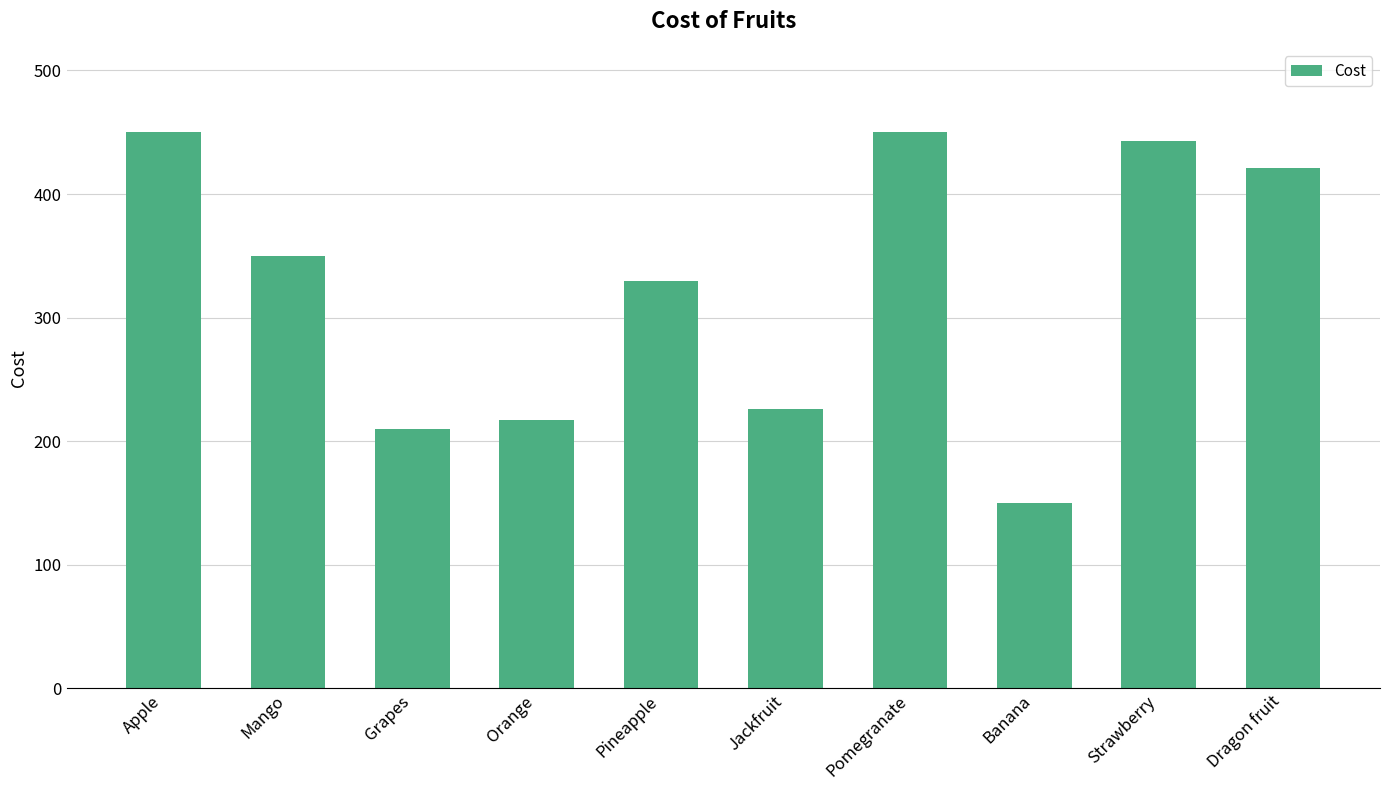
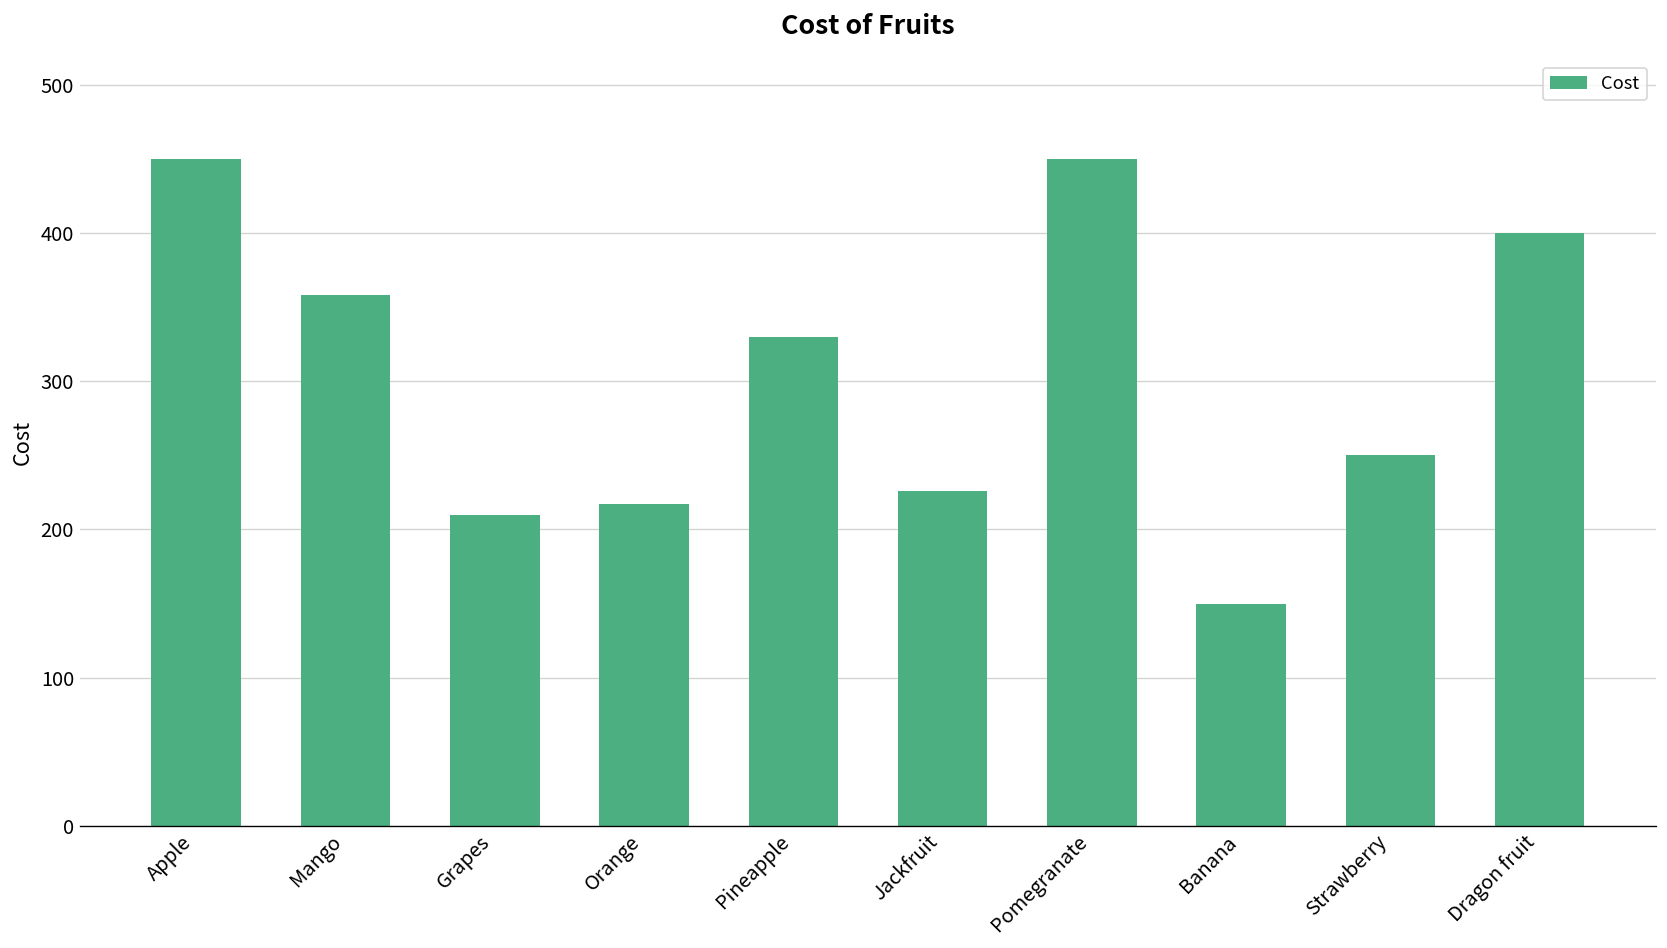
  {
    "Apple": 450,
-   "Mango": 350,
+   "Mango": 358,
    "Grapes": 210,
    "Orange": 217,
    "Pineapple": 330,
    "Jackfruit": 226,
    "Pomegranate": 450,
    "Banana": 150,
-   "Strawberry": 443,
-   "Dragon fruit": 421
+   "Strawberry": 250,
+   "Dragon fruit": 400
  }
